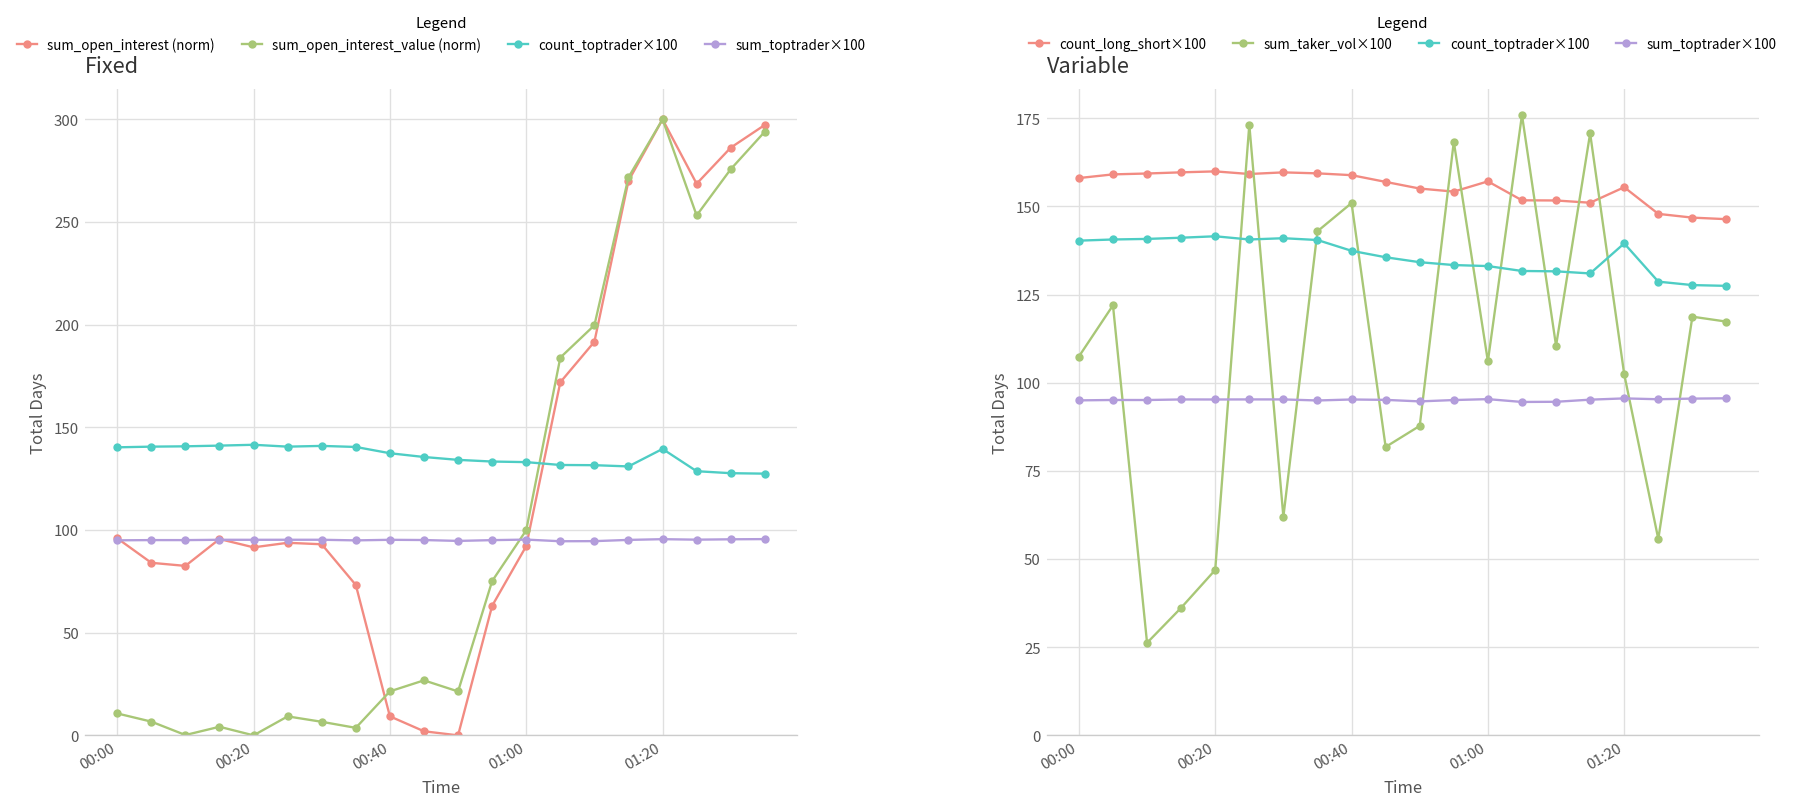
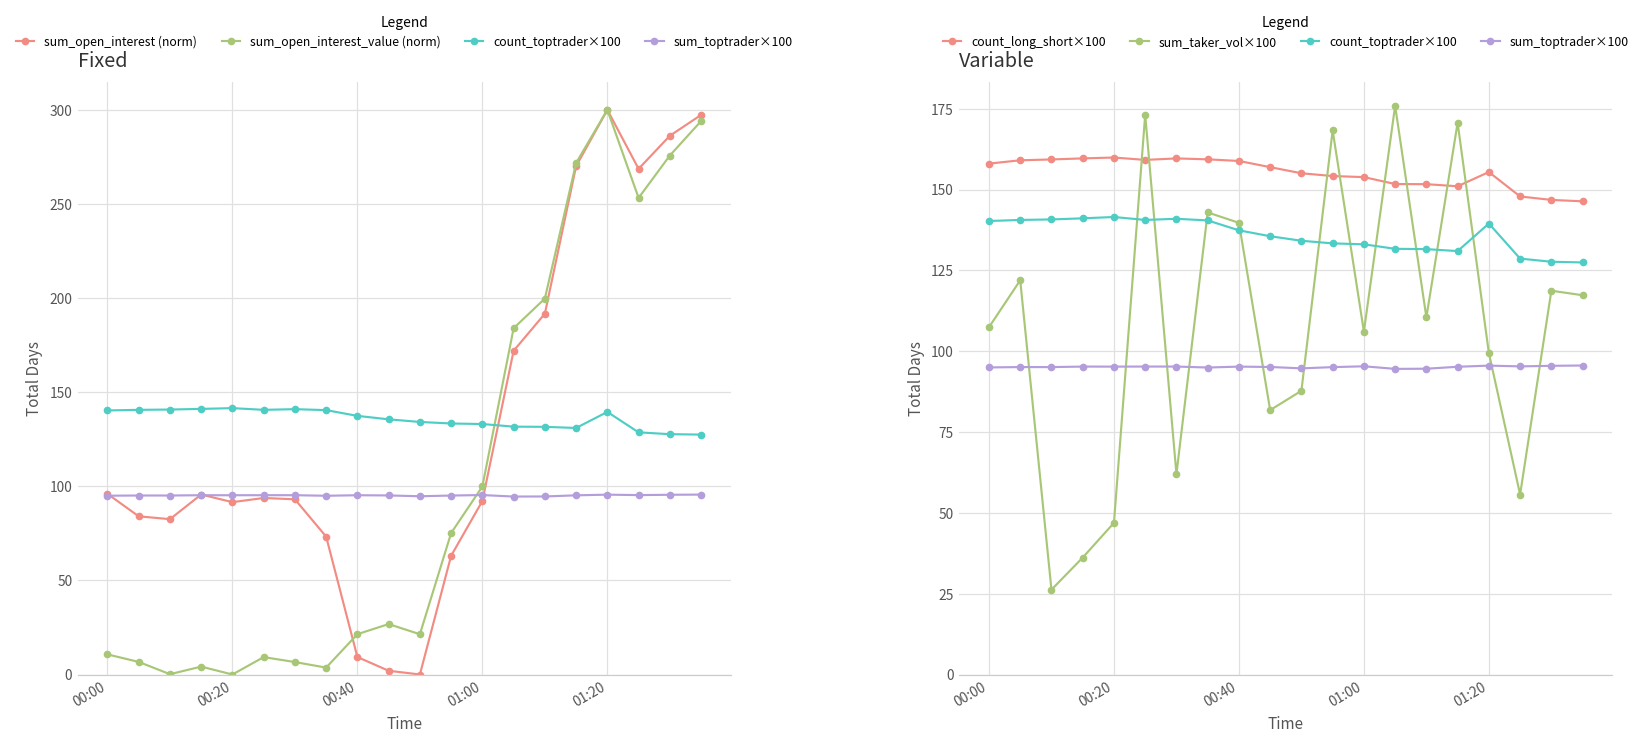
  {
    "Fixed": {
      "sum_open_interest (norm)": {
        "00:20": 92,
        "00:40": 9,
        "01:00": 92
      },
      "sum_open_interest_value (norm)": {
        "00:00": 11,
        "00:20": 0,
        "00:40": 21,
        "01:00": 100
      },
      "count_toptrader×100": {
        "00:00": 140,
        "00:20": 142,
        "00:40": 137,
        "01:00": 133,
        "01:20": 140
      },
      "sum_toptrader×100": {
        "00:20": 95,
        "00:40": 95,
        "01:00": 95,
        "01:20": 96
      }
    },
    "Variable": {
      "count_long_short×100": {
        "00:00": 158,
        "00:20": 160,
        "00:40": 159,
-       "01:00": 157,
+       "01:00": 154,
        "01:20": 155
      },
      "sum_taker_vol×100": {
        "00:00": 107,
        "00:20": 47,
-       "00:40": 151,
+       "00:40": 140,
        "01:00": 106,
-       "01:20": 102
+       "01:20": 99
      },
      "count_toptrader×100": {
        "00:00": 140,
        "00:20": 142,
        "00:40": 137,
        "01:00": 133,
        "01:20": 140
      },
      "sum_toptrader×100": {
        "00:00": 95,
        "00:20": 95,
        "00:40": 95,
        "01:00": 95,
        "01:20": 96
      }
    }
  }
